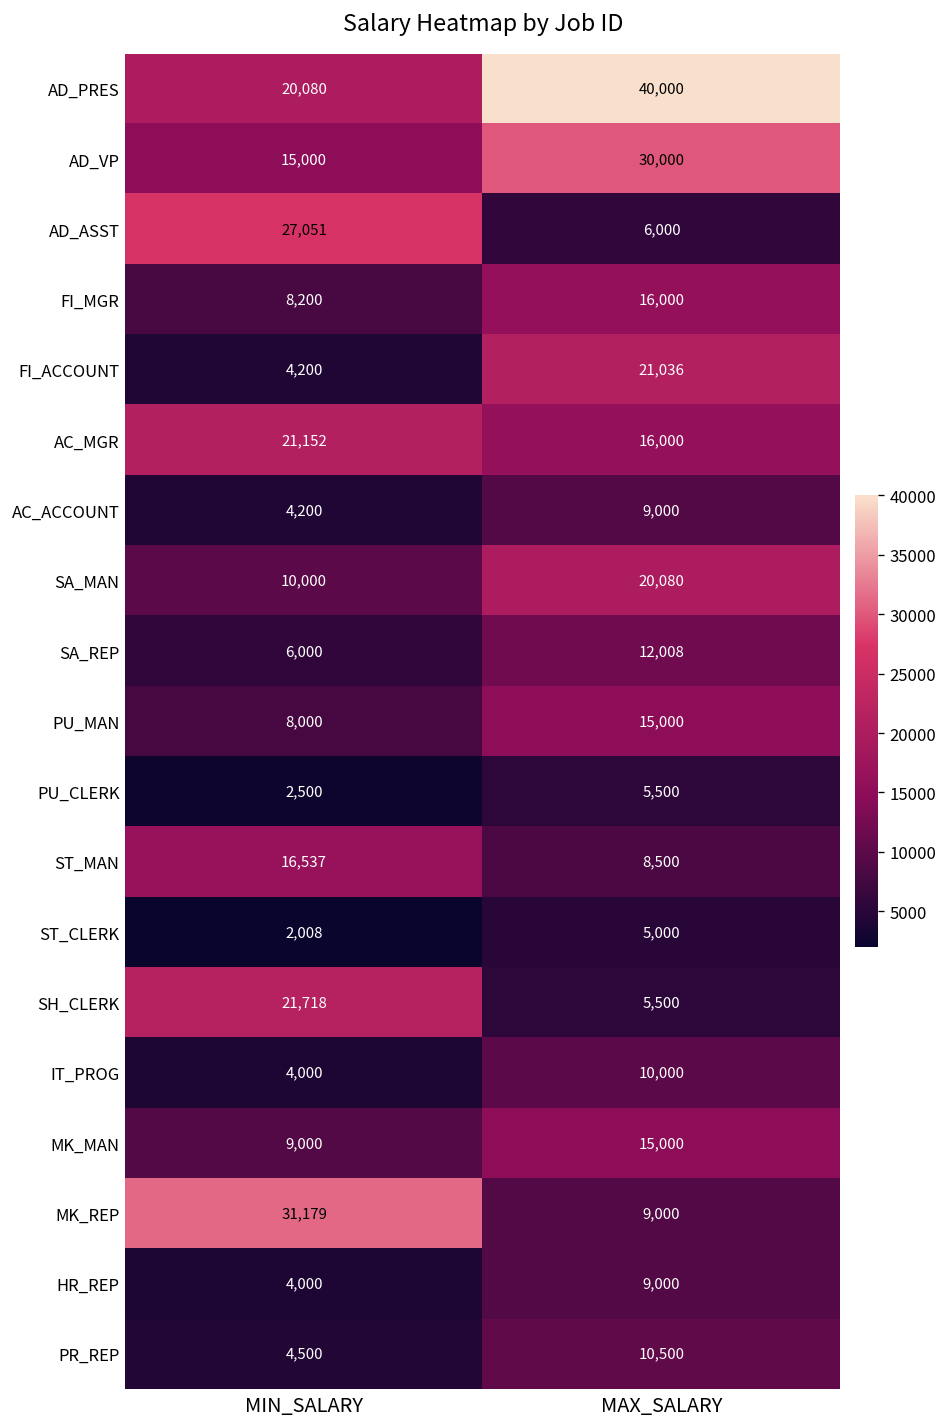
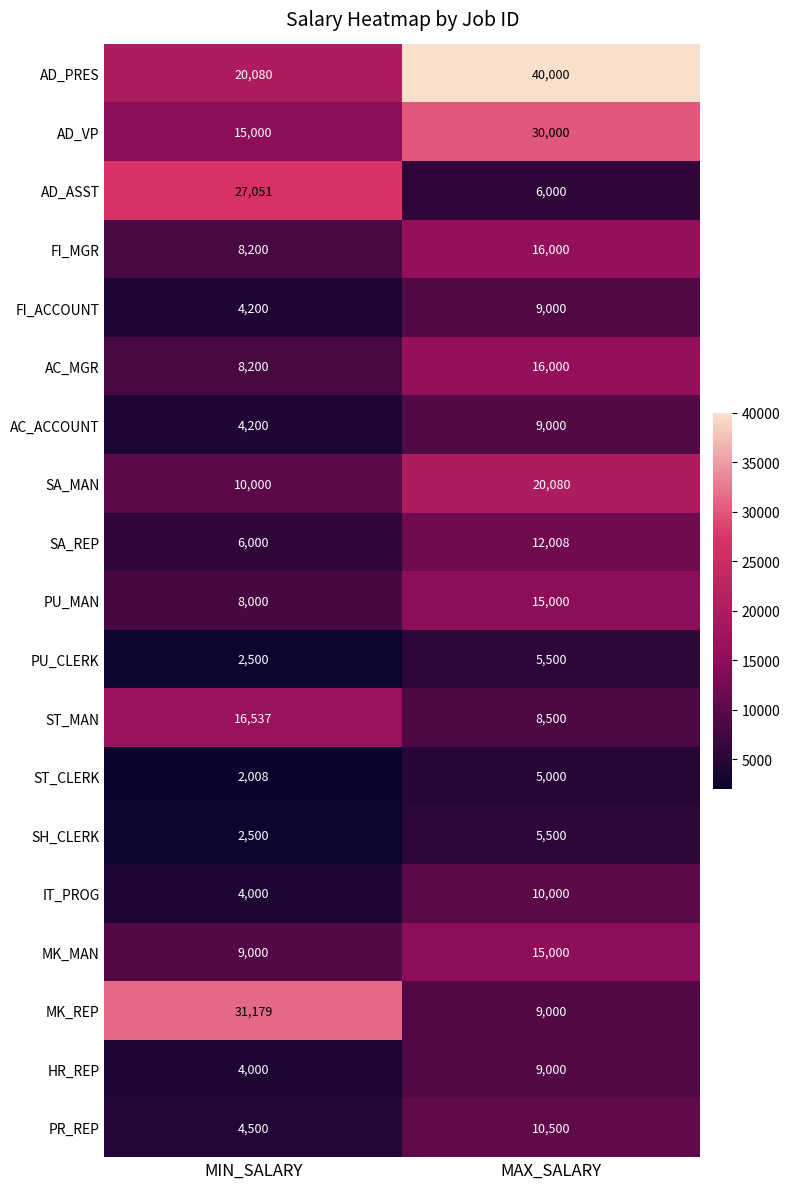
  {
    "AD_PRES": {
      "MIN_SALARY": "20,080",
      "MAX_SALARY": "40,000"
    },
    "AD_VP": {
      "MIN_SALARY": "15,000",
      "MAX_SALARY": "30,000"
    },
    "AD_ASST": {
      "MIN_SALARY": "27,051",
      "MAX_SALARY": "6,000"
    },
    "FI_MGR": {
      "MIN_SALARY": "8,200",
      "MAX_SALARY": "16,000"
    },
    "FI_ACCOUNT": {
      "MIN_SALARY": "4,200",
-     "MAX_SALARY": "21,036"
+     "MAX_SALARY": "9,000"
    },
    "AC_MGR": {
-     "MIN_SALARY": "21,152",
+     "MIN_SALARY": "8,200",
      "MAX_SALARY": "16,000"
    },
    "AC_ACCOUNT": {
      "MIN_SALARY": "4,200",
      "MAX_SALARY": "9,000"
    },
    "SA_MAN": {
      "MIN_SALARY": "10,000",
      "MAX_SALARY": "20,080"
    },
    "SA_REP": {
      "MIN_SALARY": "6,000",
      "MAX_SALARY": "12,008"
    },
    "PU_MAN": {
      "MIN_SALARY": "8,000",
      "MAX_SALARY": "15,000"
    },
    "PU_CLERK": {
      "MIN_SALARY": "2,500",
      "MAX_SALARY": "5,500"
    },
    "ST_MAN": {
      "MIN_SALARY": "16,537",
      "MAX_SALARY": "8,500"
    },
    "ST_CLERK": {
      "MIN_SALARY": "2,008",
      "MAX_SALARY": "5,000"
    },
    "SH_CLERK": {
-     "MIN_SALARY": "21,718",
+     "MIN_SALARY": "2,500",
      "MAX_SALARY": "5,500"
    },
    "IT_PROG": {
      "MIN_SALARY": "4,000",
      "MAX_SALARY": "10,000"
    },
    "MK_MAN": {
      "MIN_SALARY": "9,000",
      "MAX_SALARY": "15,000"
    },
    "MK_REP": {
      "MIN_SALARY": "31,179",
      "MAX_SALARY": "9,000"
    },
    "HR_REP": {
      "MIN_SALARY": "4,000",
      "MAX_SALARY": "9,000"
    },
    "PR_REP": {
      "MIN_SALARY": "4,500",
      "MAX_SALARY": "10,500"
    }
  }
